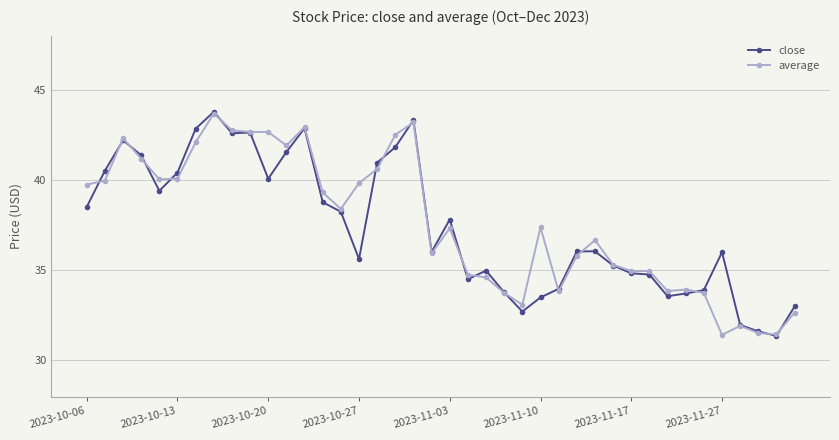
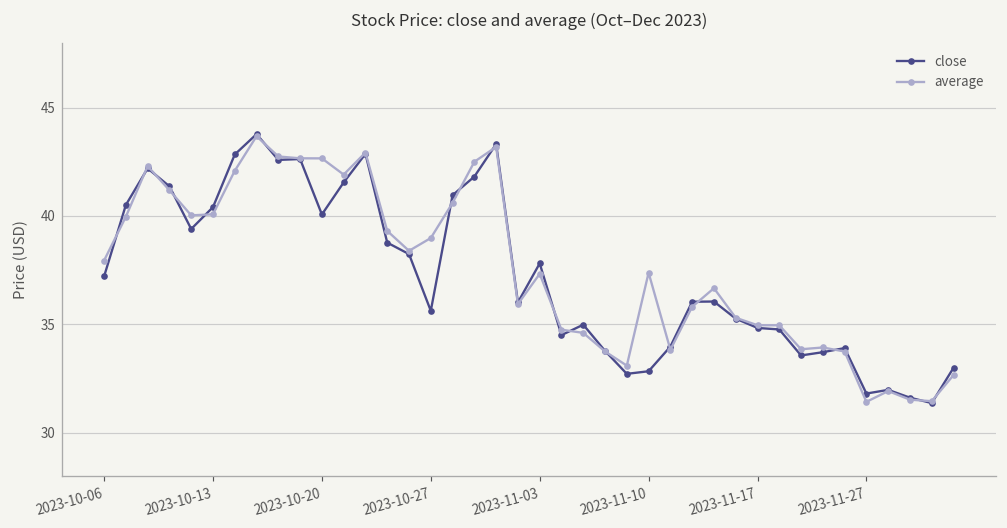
  {
    "close": {
-     "2023-10-06": 38.5,
+     "2023-10-06": 37.2,
      "2023-10-13": 40.4,
      "2023-10-20": 40.1,
      "2023-10-27": 35.6,
      "2023-11-03": 37.8,
-     "2023-11-10": 33.5,
-     "2023-11-27": 36.0
+     "2023-11-10": 32.8,
+     "2023-11-27": 31.8
    },
    "average": {
-     "2023-10-06": 39.7,
+     "2023-10-06": 37.9,
      "2023-10-13": 40.1,
      "2023-10-20": 42.7,
-     "2023-10-27": 39.8,
+     "2023-10-27": 39.0,
      "2023-11-03": 37.3,
      "2023-11-10": 37.4,
      "2023-11-27": 31.4
    }
  }
